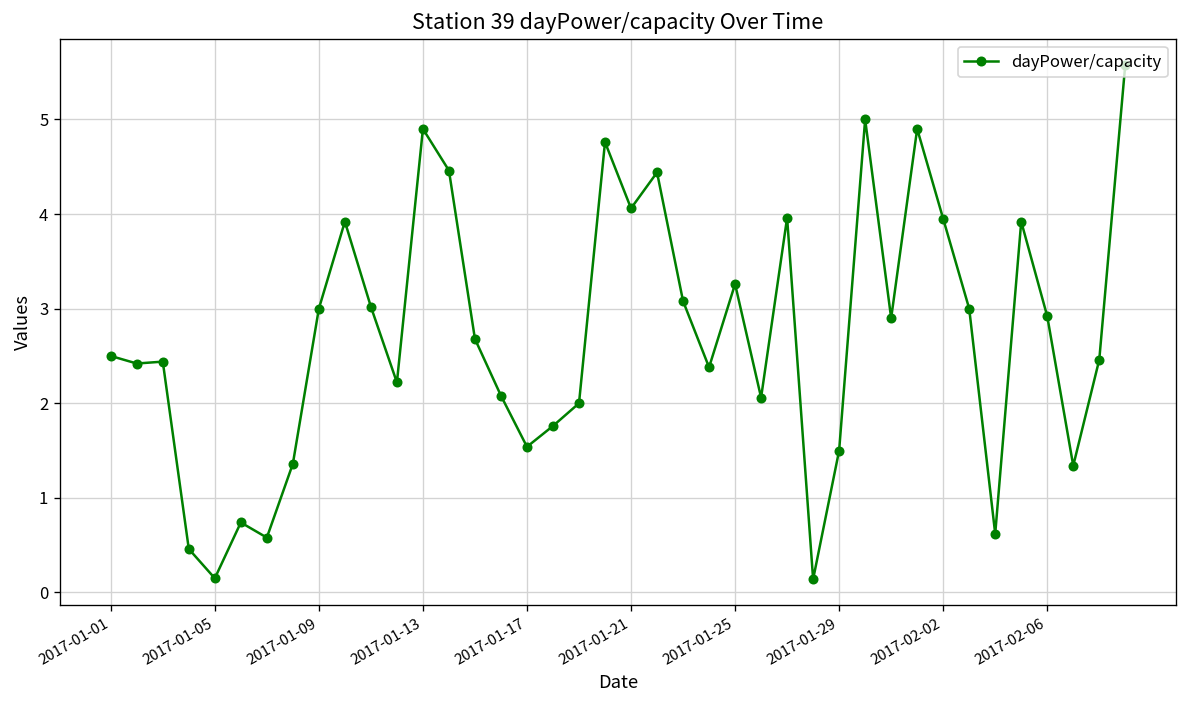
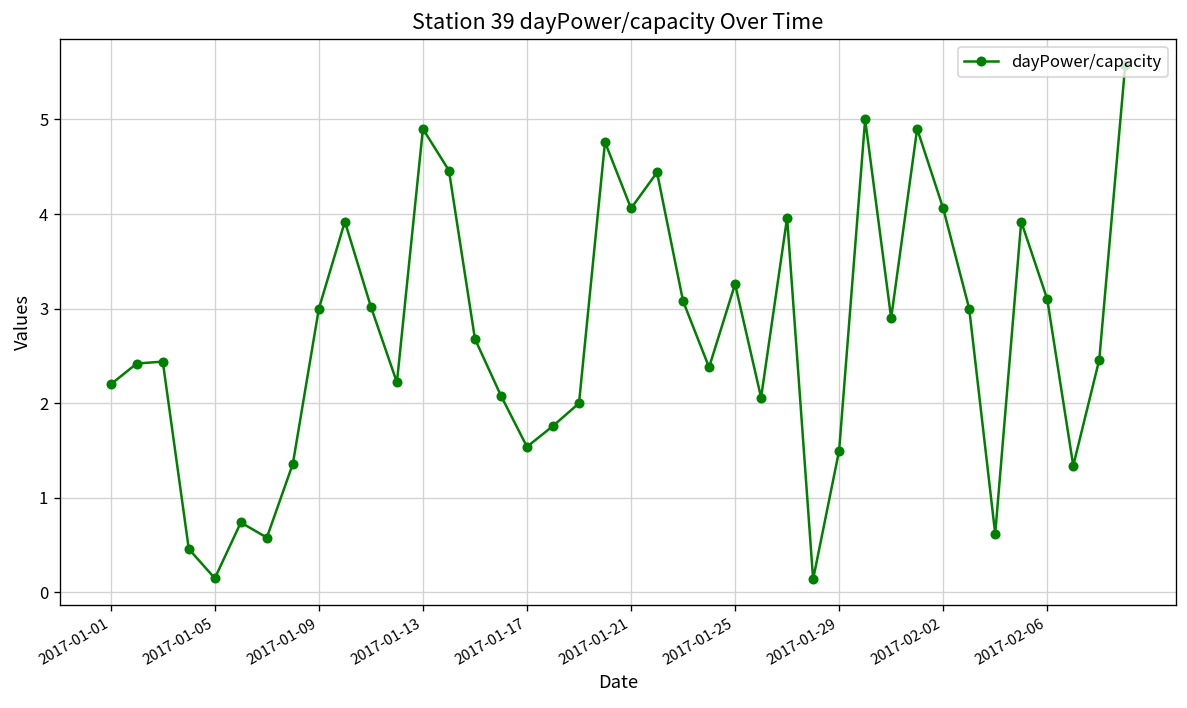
  {
-   "2017-01-01": 2.5,
+   "2017-01-01": 2.2,
    "2017-01-05": 0.2,
    "2017-01-09": 3.0,
    "2017-01-13": 4.9,
    "2017-01-17": 1.5,
    "2017-01-21": 4.1,
    "2017-01-25": 3.3,
    "2017-01-29": 1.5,
-   "2017-02-02": 4.0,
-   "2017-02-06": 2.9
+   "2017-02-02": 4.1,
+   "2017-02-06": 3.1
  }
